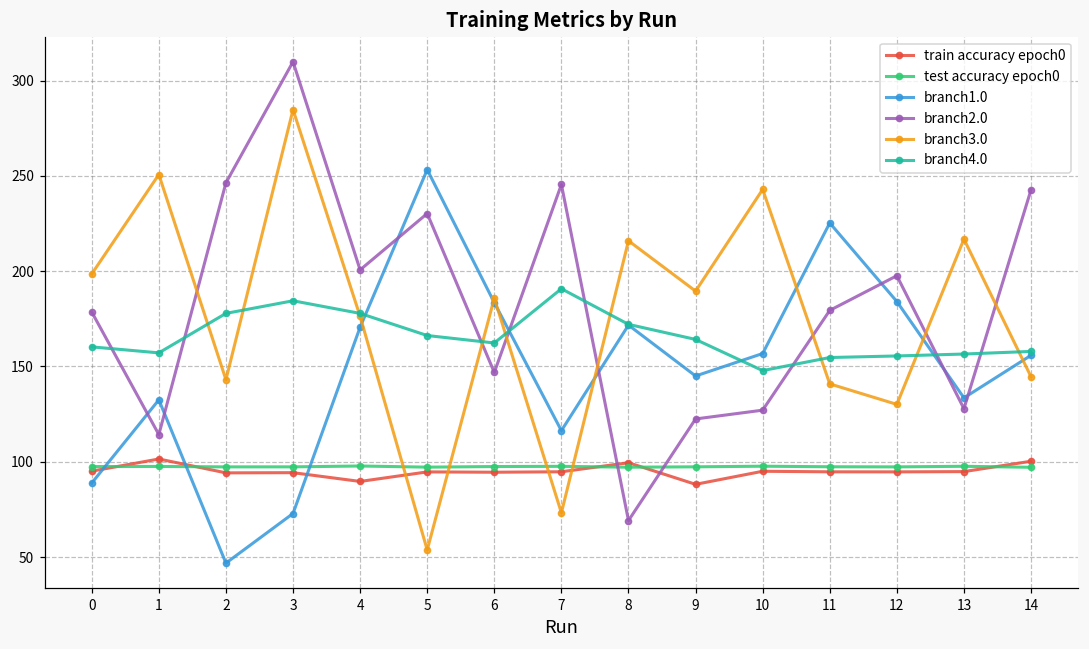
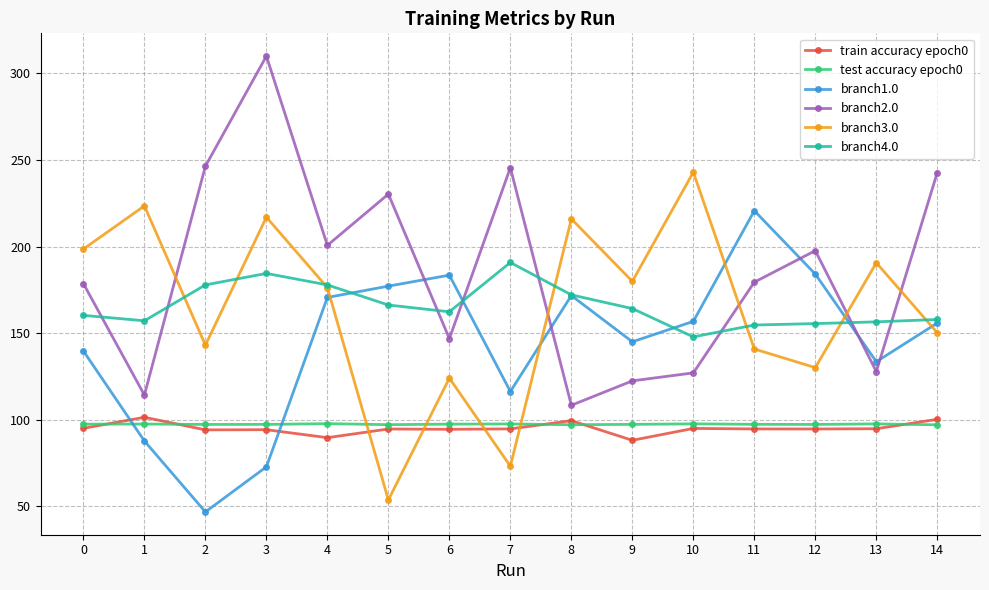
  {
    "train accuracy epoch0": {
      "0": 95,
      "1": 101,
      "2": 94,
      "3": 94,
      "4": 90,
      "5": 95,
      "6": 95,
      "7": 95,
      "8": 99,
      "9": 88,
      "10": 95,
      "11": 95,
      "12": 95,
      "13": 95,
      "14": 100
    },
    "branch1.0": {
-     "0": 89,
-     "1": 133,
+     "0": 140,
+     "1": 88,
      "2": 47,
      "3": 73,
      "4": 171,
-     "5": 253,
+     "5": 177,
      "6": 183,
      "7": 116,
      "9": 145,
      "10": 157,
-     "11": 225,
+     "11": 221,
      "12": 184,
      "13": 134,
      "14": 156
    },
    "branch2.0": {
      "0": 179,
      "1": 114,
      "2": 246,
      "3": 310,
      "4": 201,
      "5": 230,
      "6": 147,
      "7": 246,
-     "8": 69,
+     "8": 108,
      "9": 122,
      "10": 127,
      "11": 179,
      "12": 198,
      "13": 128,
      "14": 243
    },
    "branch3.0": {
      "0": 199,
-     "1": 251,
+     "1": 223,
      "2": 143,
-     "3": 285,
+     "3": 217,
      "4": 176,
      "5": 54,
-     "6": 186,
+     "6": 124,
      "7": 73,
      "8": 216,
-     "9": 190,
+     "9": 180,
      "10": 243,
      "11": 141,
      "12": 130,
-     "13": 217,
-     "14": 145
+     "13": 191,
+     "14": 150
    }
  }
